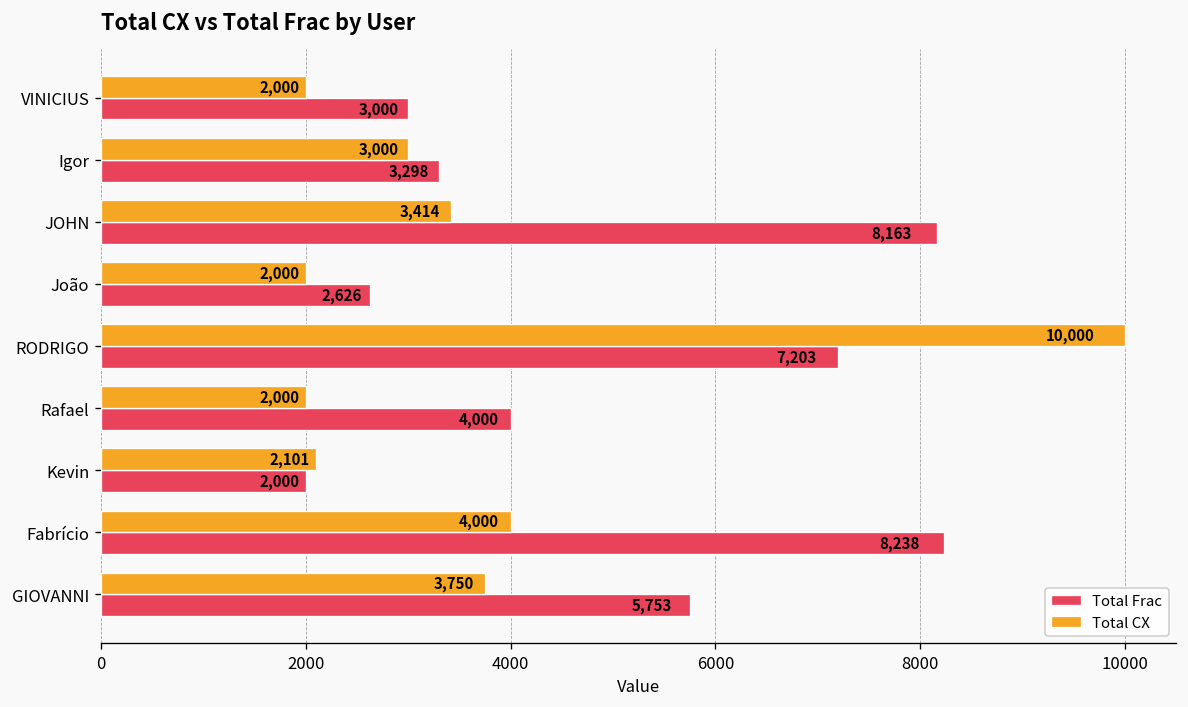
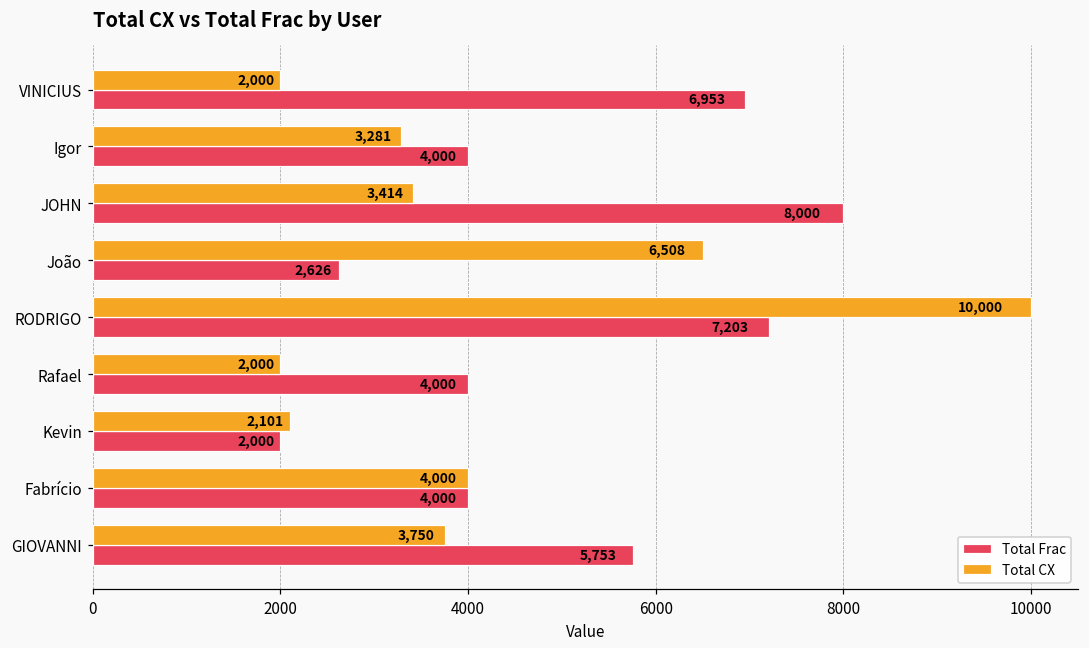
  {
    "Total Frac": {
-     "VINICIUS": "3,000",
-     "Igor": "3,298",
-     "JOHN": "8,163",
+     "VINICIUS": "6,953",
+     "Igor": "4,000",
+     "JOHN": "8,000",
      "João": "2,626",
      "RODRIGO": "7,203",
      "Rafael": "4,000",
      "Kevin": "2,000",
-     "Fabrício": "8,238",
+     "Fabrício": "4,000",
      "GIOVANNI": "5,753"
    },
    "Total CX": {
      "VINICIUS": "2,000",
-     "Igor": "3,000",
+     "Igor": "3,281",
      "JOHN": "3,414",
-     "João": "2,000",
+     "João": "6,508",
      "RODRIGO": "10,000",
      "Rafael": "2,000",
      "Kevin": "2,101",
      "Fabrício": "4,000",
      "GIOVANNI": "3,750"
    }
  }
